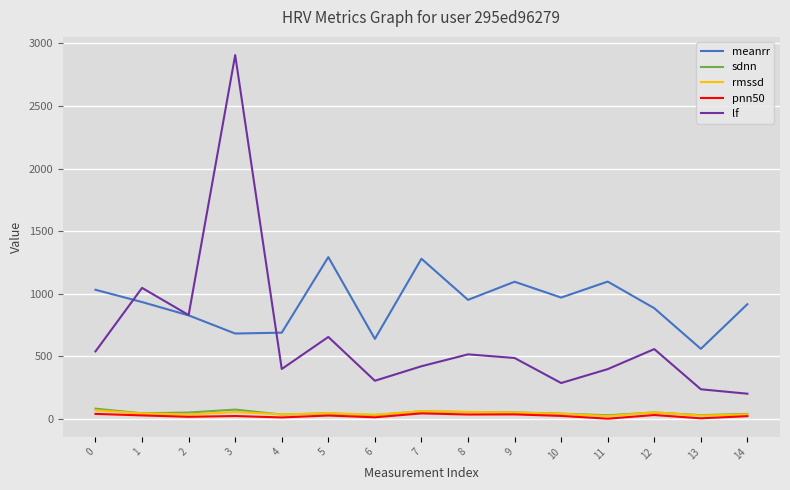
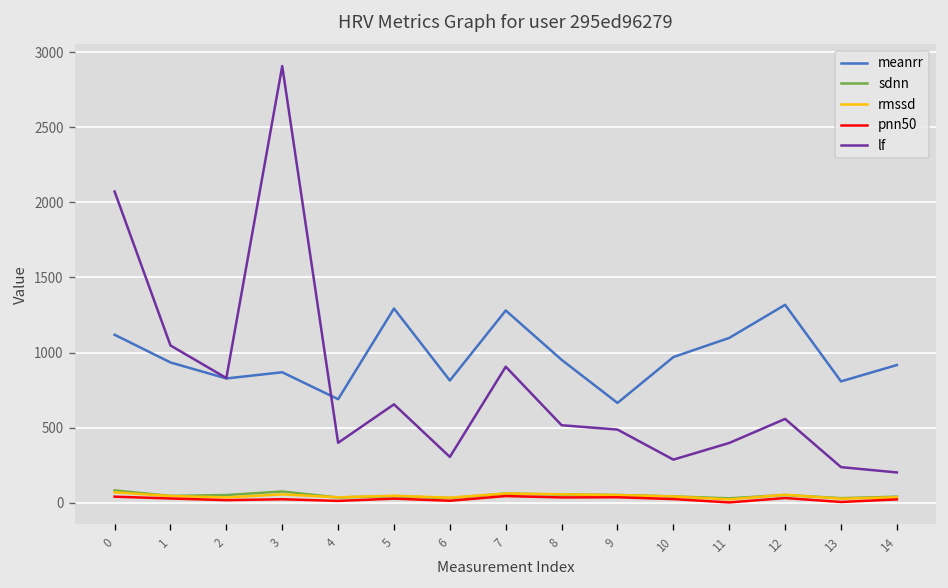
  {
    "meanrr": {
-     "0": 1030,
+     "0": 1120,
      "1": 930,
-     "3": 680,
+     "3": 870,
      "4": 690,
      "5": 1290,
-     "6": 640,
+     "6": 810,
      "7": 1280,
      "8": 950,
-     "9": 1100,
+     "9": 660,
      "10": 970,
      "11": 1100,
-     "12": 880,
-     "13": 560,
+     "12": 1320,
+     "13": 810,
      "14": 920
    },
    "pnn50": {
      "0": 40,
      "3": 20,
      "4": 10,
      "13": 10
    },
    "lf": {
-     "0": 540,
+     "0": 2070,
      "1": 1050,
      "3": 2910,
      "4": 400,
      "5": 660,
      "6": 310,
-     "7": 420,
+     "7": 910,
      "8": 520,
      "9": 490,
      "10": 290,
      "11": 400,
      "12": 560,
      "13": 240,
      "14": 200
    }
  }
